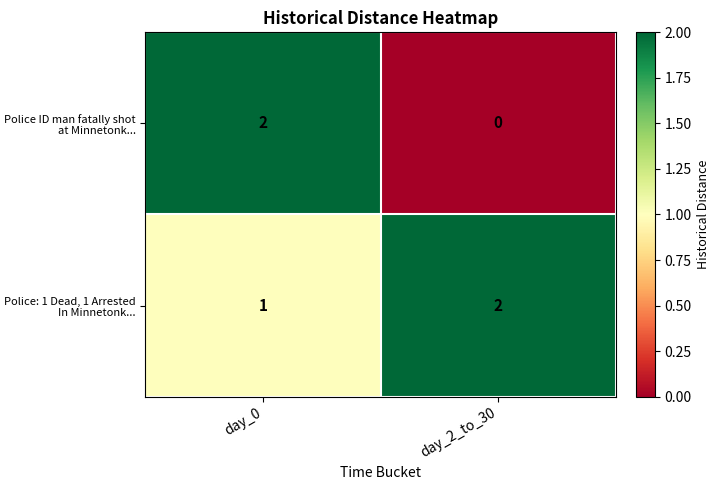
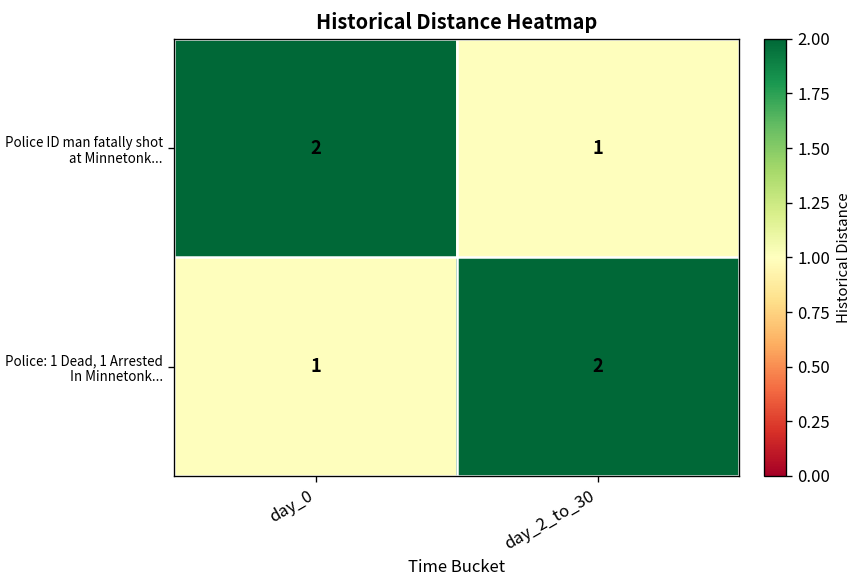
  {
    "Police ID man fatally shot at Minnetonk...": {
      "day_0": 2,
-     "day_2_to_30": 0
+     "day_2_to_30": 1
    },
    "Police: 1 Dead, 1 Arrested In Minnetonk...": {
      "day_0": 1,
      "day_2_to_30": 2
    }
  }
